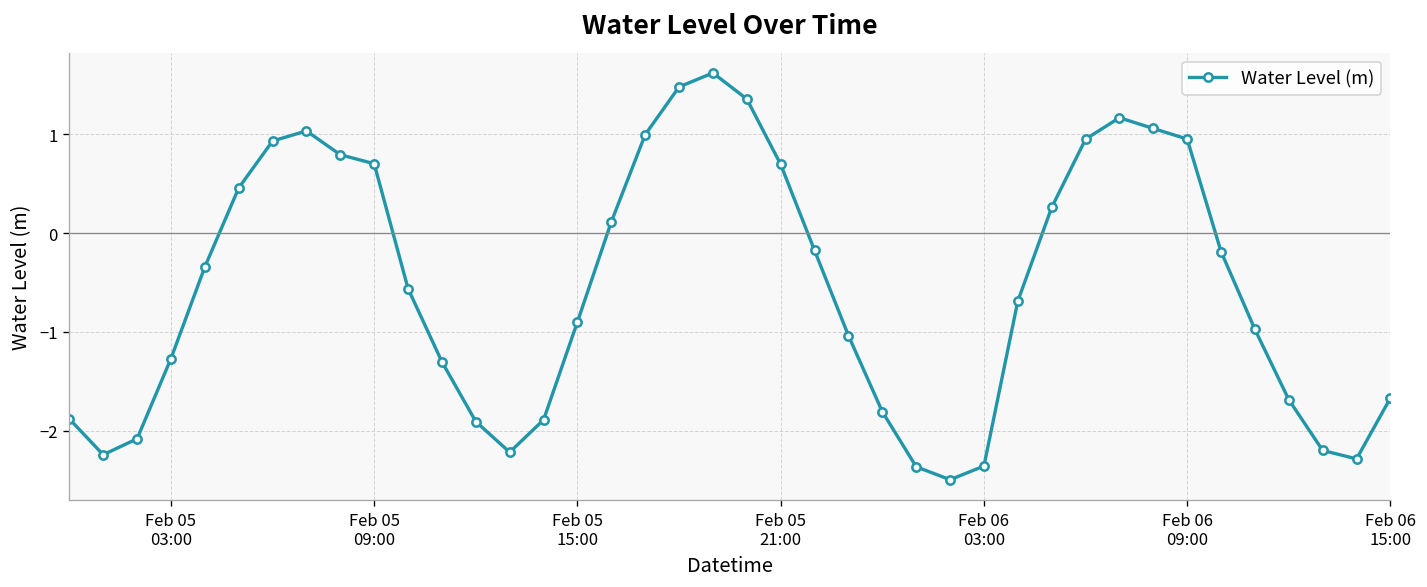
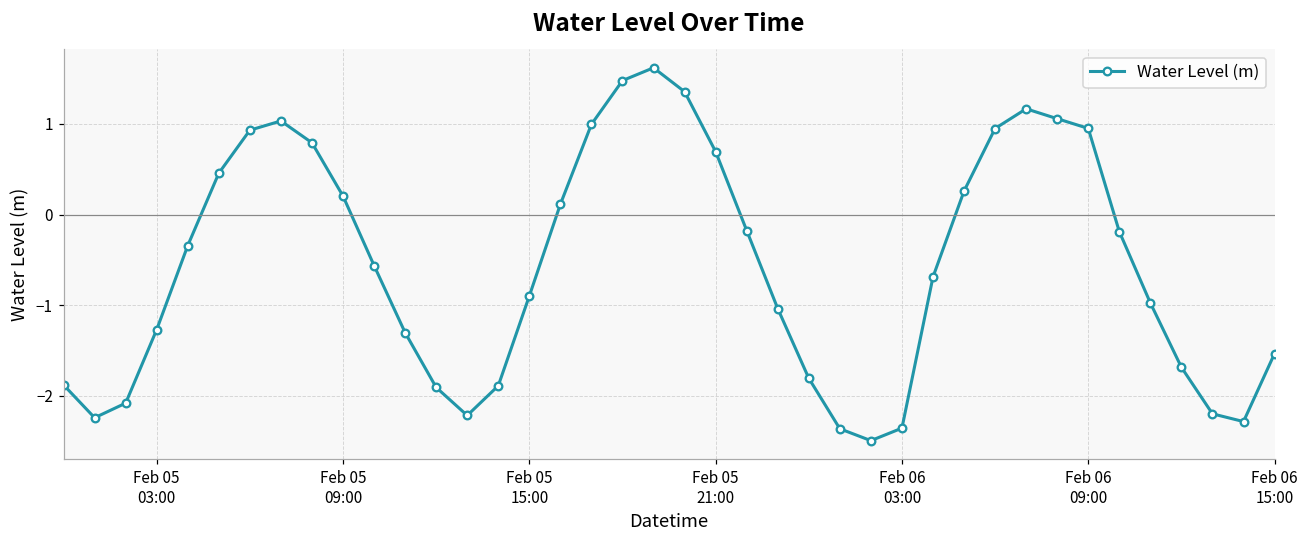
  {
    "Feb 05 03:00": -1.3,
-   "Feb 05 09:00": 0.7,
+   "Feb 05 09:00": 0.2,
    "Feb 05 15:00": -0.9,
    "Feb 05 21:00": 0.7,
    "Feb 06 03:00": -2.4,
    "Feb 06 09:00": 1.0,
-   "Feb 06 15:00": -1.7
+   "Feb 06 15:00": -1.5
  }
